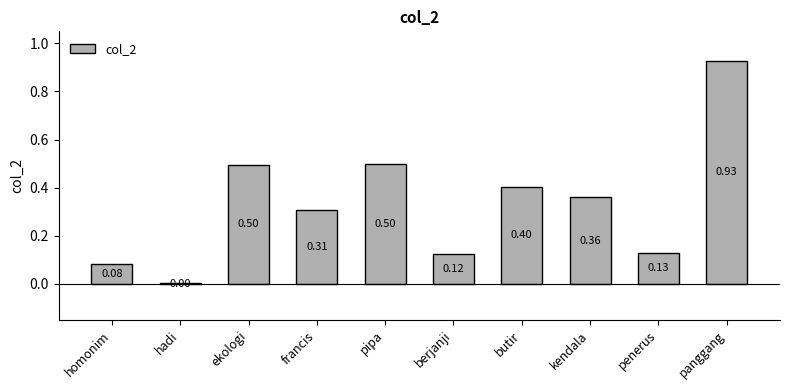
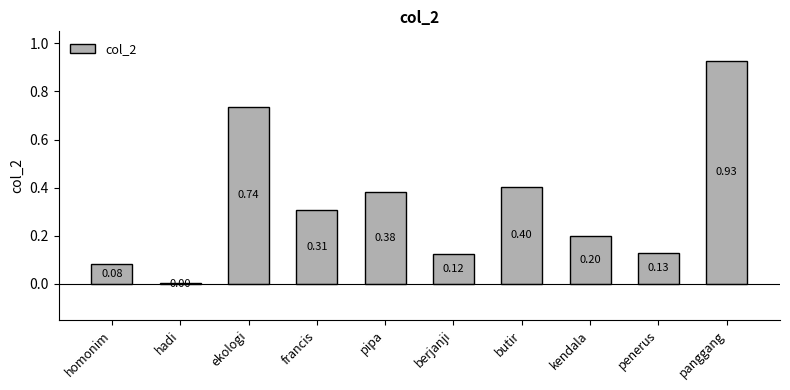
  {
    "homonim": 0.08,
    "hadi": 0.00,
-   "ekologi": 0.50,
+   "ekologi": 0.74,
    "francis": 0.31,
-   "pipa": 0.50,
+   "pipa": 0.38,
    "berjanji": 0.12,
    "butir": 0.40,
-   "kendala": 0.36,
+   "kendala": 0.20,
    "penerus": 0.13,
    "panggang": 0.93
  }
